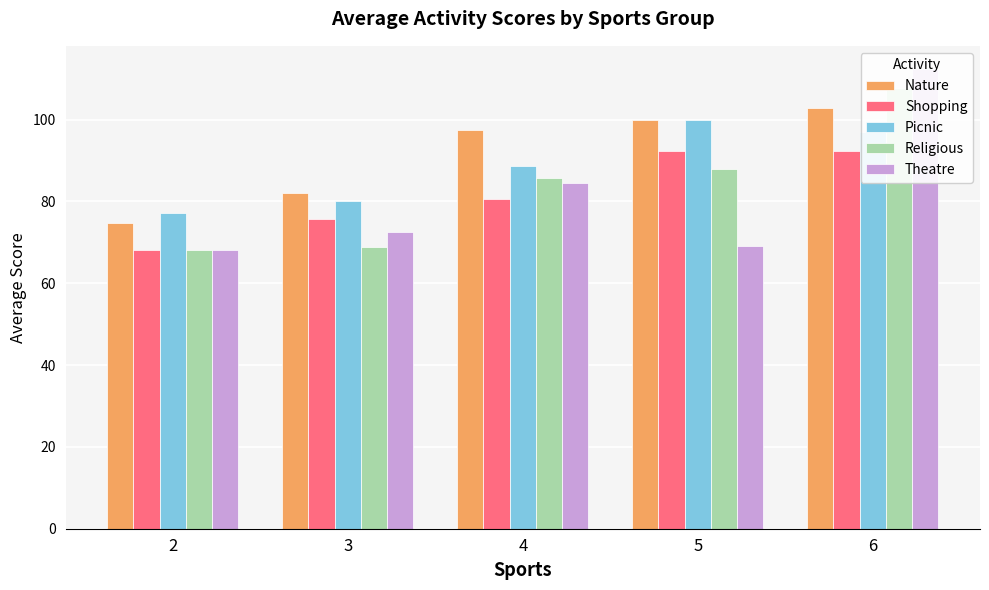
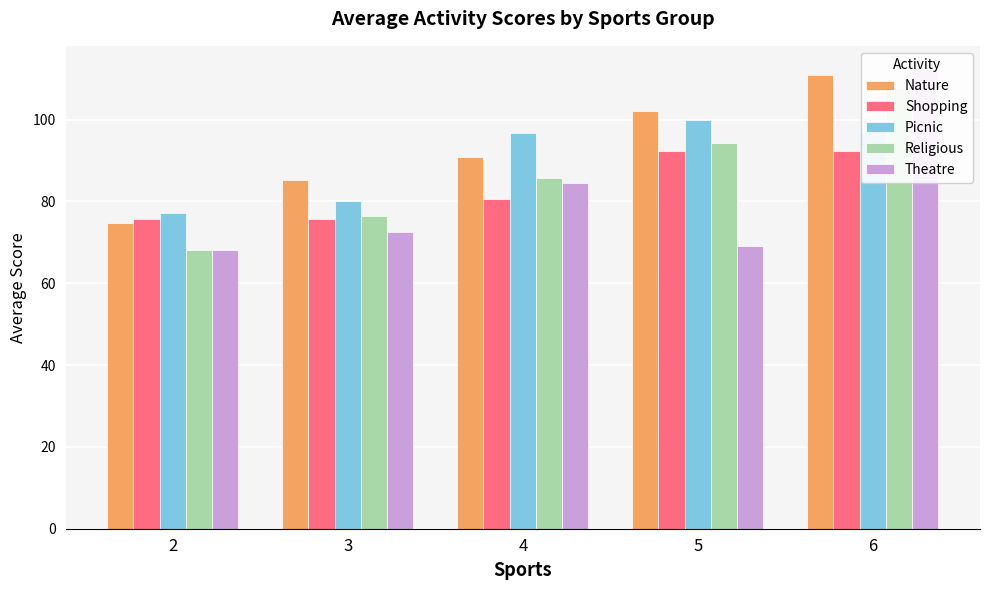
  {
    "Nature": {
      "2": 75,
-     "3": 82,
-     "4": 97,
-     "5": 100,
-     "6": 103
+     "3": 85,
+     "4": 91,
+     "5": 102,
+     "6": 111
    },
    "Shopping": {
-     "2": 68,
+     "2": 76,
      "3": 76,
      "4": 81,
      "5": 92,
      "6": 92
    },
    "Picnic": {
      "2": 77,
      "3": 80,
-     "4": 89,
+     "4": 97,
      "5": 100
    },
    "Religious": {
      "2": 68,
-     "3": 69,
+     "3": 76,
      "4": 86,
-     "5": 88
+     "5": 94
    },
    "Theatre": {
      "2": 68,
      "3": 73,
      "4": 84,
      "5": 69
    }
  }
